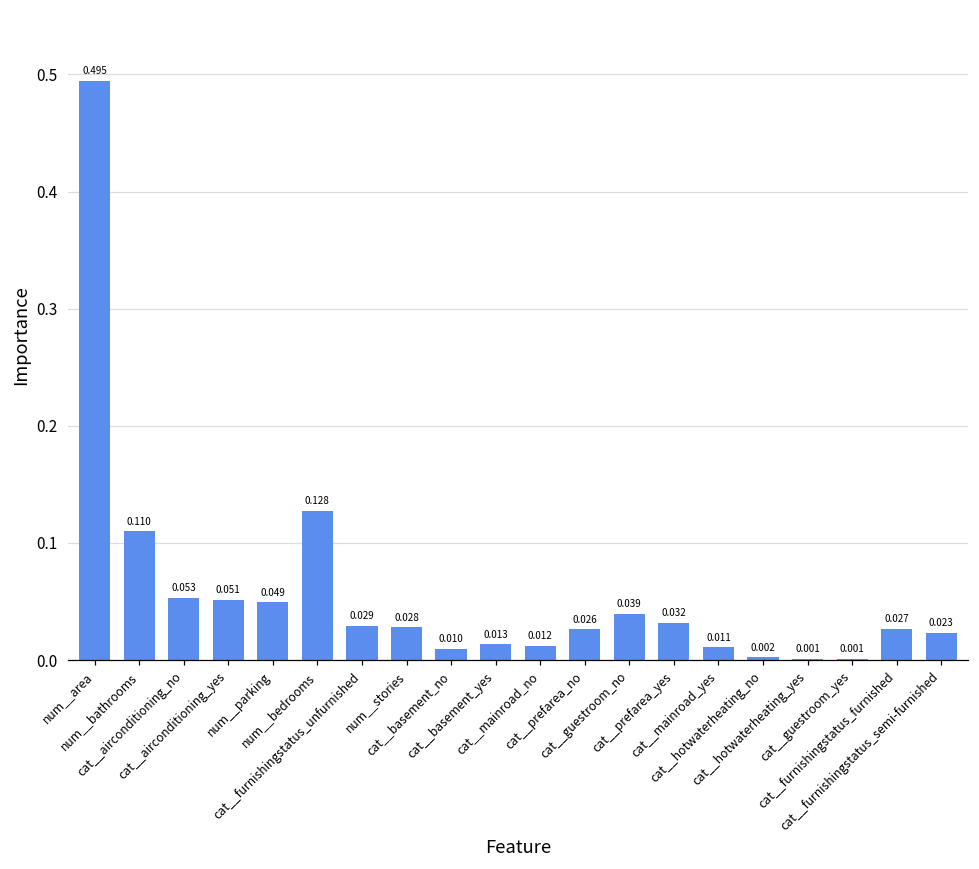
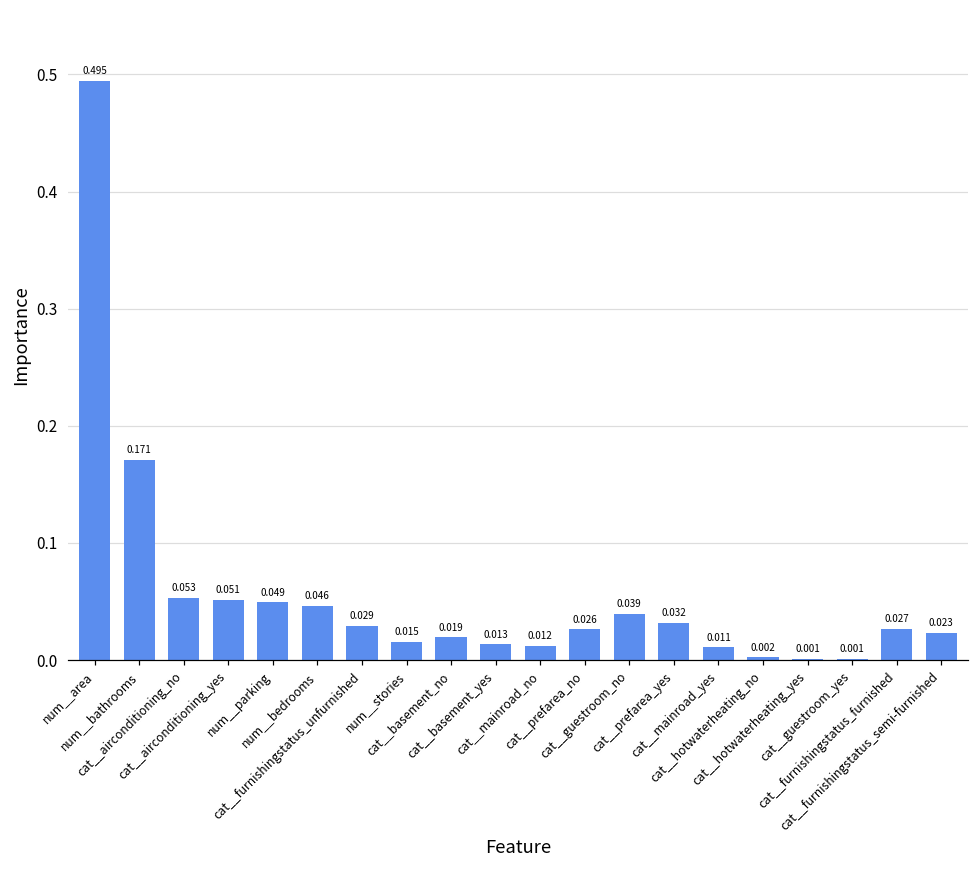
  {
    "num__area": 0.495,
-   "num__bathrooms": 0.110,
+   "num__bathrooms": 0.171,
    "cat__airconditioning_no": 0.053,
    "cat__airconditioning_yes": 0.051,
    "num__parking": 0.049,
-   "num__bedrooms": 0.128,
+   "num__bedrooms": 0.046,
    "cat__furnishingstatus_unfurnished": 0.029,
-   "num__stories": 0.028,
-   "cat__basement_no": 0.010,
+   "num__stories": 0.015,
+   "cat__basement_no": 0.019,
    "cat__basement_yes": 0.013,
    "cat__mainroad_no": 0.012,
    "cat__prefarea_no": 0.026,
    "cat__guestroom_no": 0.039,
    "cat__prefarea_yes": 0.032,
    "cat__mainroad_yes": 0.011,
    "cat__hotwaterheating_no": 0.002,
    "cat__hotwaterheating_yes": 0.001,
    "cat__guestroom_yes": 0.001,
    "cat__furnishingstatus_furnished": 0.027,
    "cat__furnishingstatus_semi-furnished": 0.023
  }
